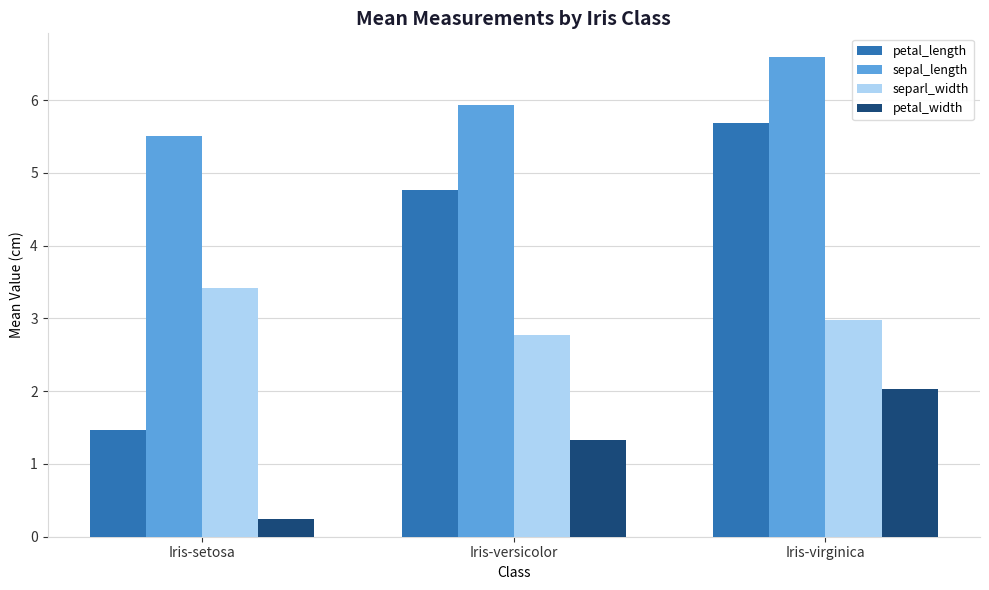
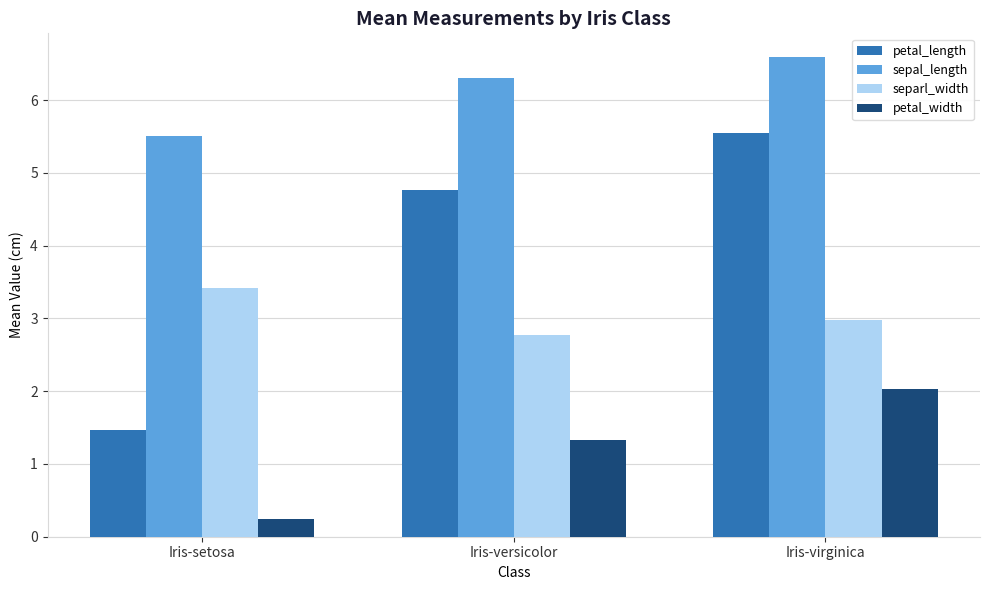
  {
    "petal_length": {
      "Iris-setosa": 1.5,
      "Iris-versicolor": 4.8,
-     "Iris-virginica": 5.7
+     "Iris-virginica": 5.6
    },
    "sepal_length": {
      "Iris-setosa": 5.5,
-     "Iris-versicolor": 5.9,
+     "Iris-versicolor": 6.3,
      "Iris-virginica": 6.6
    },
    "separl_width": {
      "Iris-setosa": 3.4,
      "Iris-versicolor": 2.8,
      "Iris-virginica": 3.0
    },
    "petal_width": {
      "Iris-setosa": 0.2,
      "Iris-versicolor": 1.3,
      "Iris-virginica": 2.0
    }
  }
